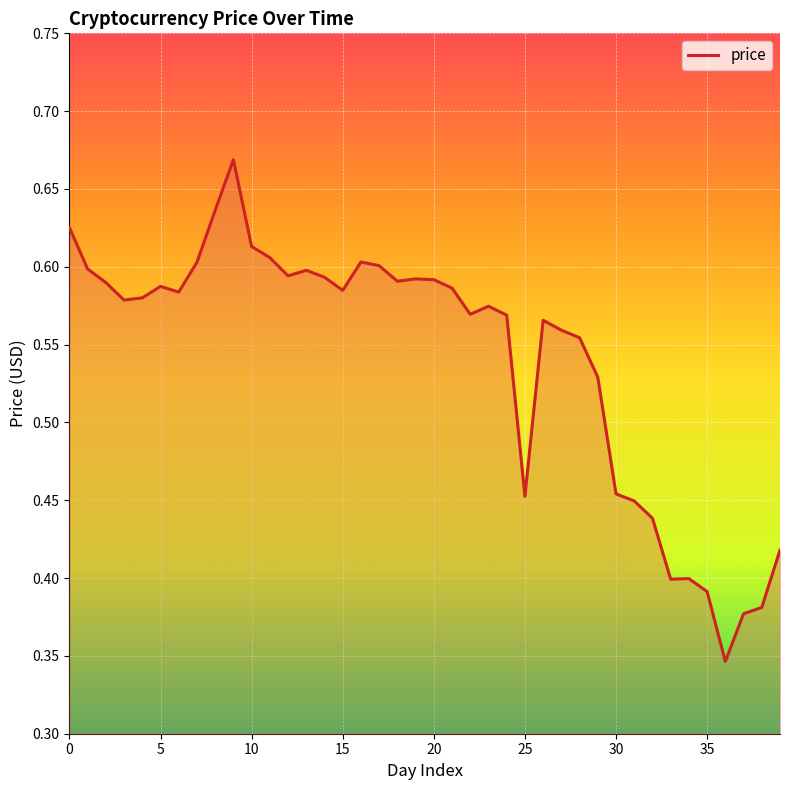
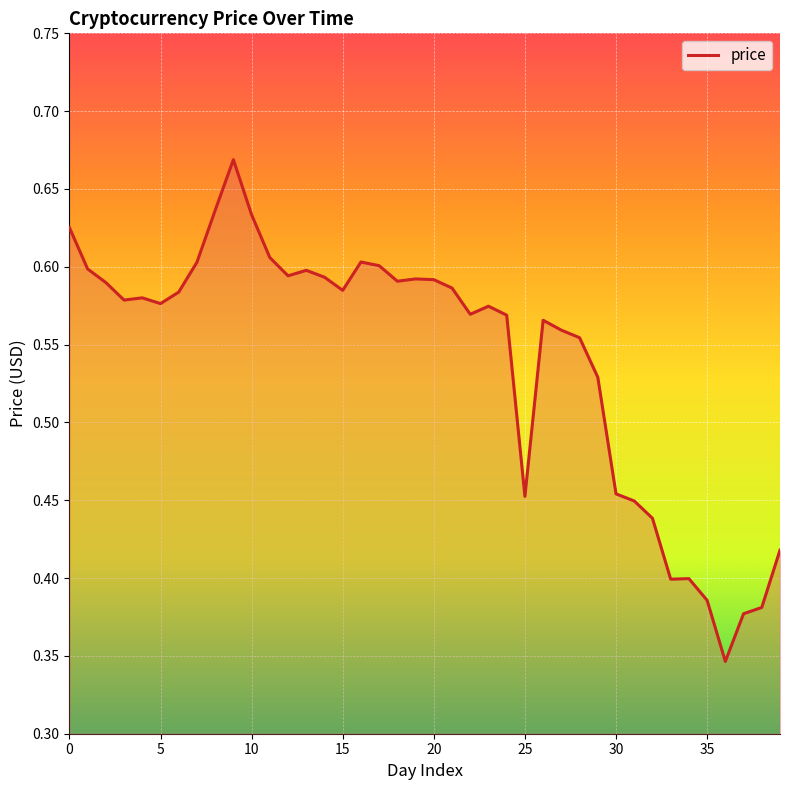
  {
    "0": 0.625,
-   "5": 0.587,
-   "10": 0.613,
+   "5": 0.576,
+   "10": 0.633,
    "15": 0.585,
    "20": 0.592,
    "25": 0.452,
    "30": 0.454,
-   "35": 0.391
+   "35": 0.386
  }
